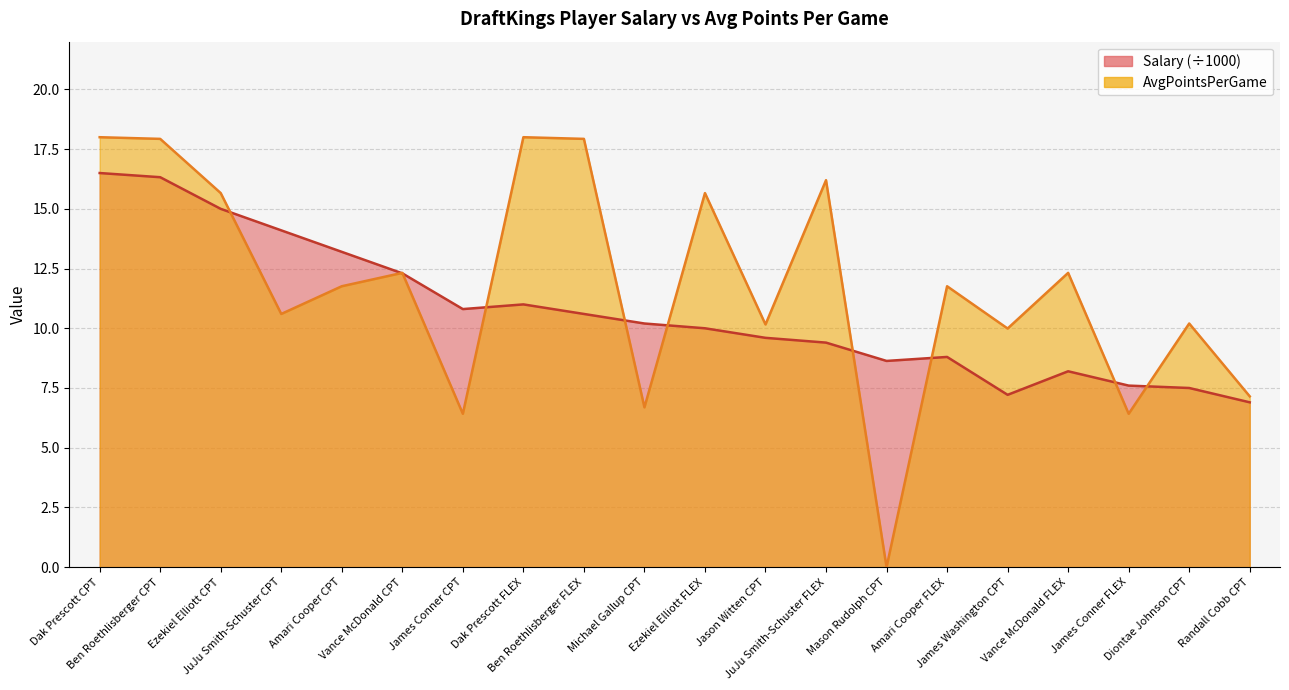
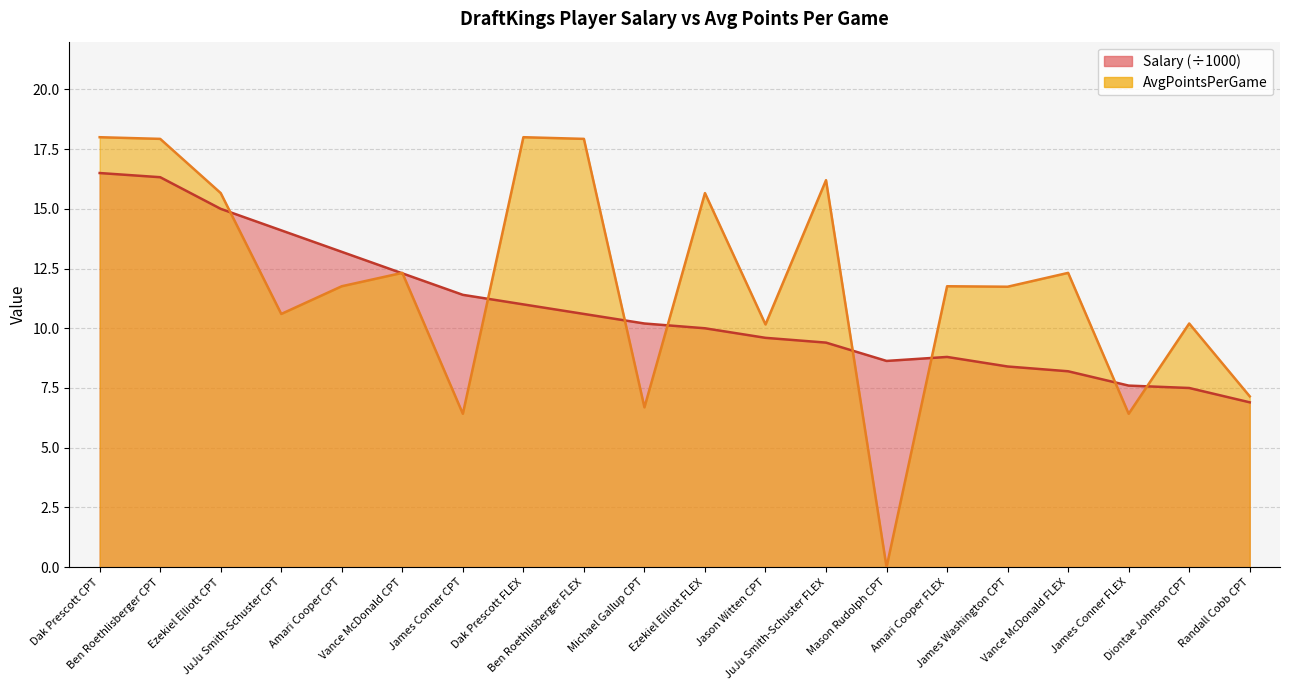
  {
    "Salary (÷1000)": {
      "Dak Prescott CPT": 16.5,
      "Ben Roethlisberger CPT": 16.3,
      "Ezekiel Elliott CPT": 15.0,
      "JuJu Smith-Schuster CPT": 14.1,
      "Amari Cooper CPT": 13.2,
-     "James Conner CPT": 10.8,
+     "James Conner CPT": 11.4,
      "Dak Prescott FLEX": 11.0,
      "Ben Roethlisberger FLEX": 10.6,
      "Michael Gallup CPT": 10.2,
      "Ezekiel Elliott FLEX": 10.0,
      "Jason Witten CPT": 9.6,
      "JuJu Smith-Schuster FLEX": 9.4,
      "Mason Rudolph CPT": 8.6,
      "Amari Cooper FLEX": 8.8,
-     "James Washington CPT": 7.2,
+     "James Washington CPT": 8.4,
      "Vance McDonald FLEX": 8.2,
      "James Conner FLEX": 7.6,
      "Diontae Johnson CPT": 7.5,
      "Randall Cobb CPT": 6.9
    },
    "AvgPointsPerGame": {
      "Dak Prescott CPT": 18.0,
      "Ben Roethlisberger CPT": 17.9,
      "Ezekiel Elliott CPT": 15.7,
      "JuJu Smith-Schuster CPT": 10.6,
      "Amari Cooper CPT": 11.8,
      "James Conner CPT": 6.4,
      "Dak Prescott FLEX": 18.0,
      "Ben Roethlisberger FLEX": 17.9,
      "Michael Gallup CPT": 6.7,
      "Ezekiel Elliott FLEX": 15.7,
      "Jason Witten CPT": 10.2,
      "JuJu Smith-Schuster FLEX": 16.2,
      "Mason Rudolph CPT": 0.0,
      "Amari Cooper FLEX": 11.8,
-     "James Washington CPT": 10.0,
+     "James Washington CPT": 11.7,
      "Vance McDonald FLEX": 12.3,
      "James Conner FLEX": 6.4,
      "Diontae Johnson CPT": 10.2,
      "Randall Cobb CPT": 7.2
    }
  }
